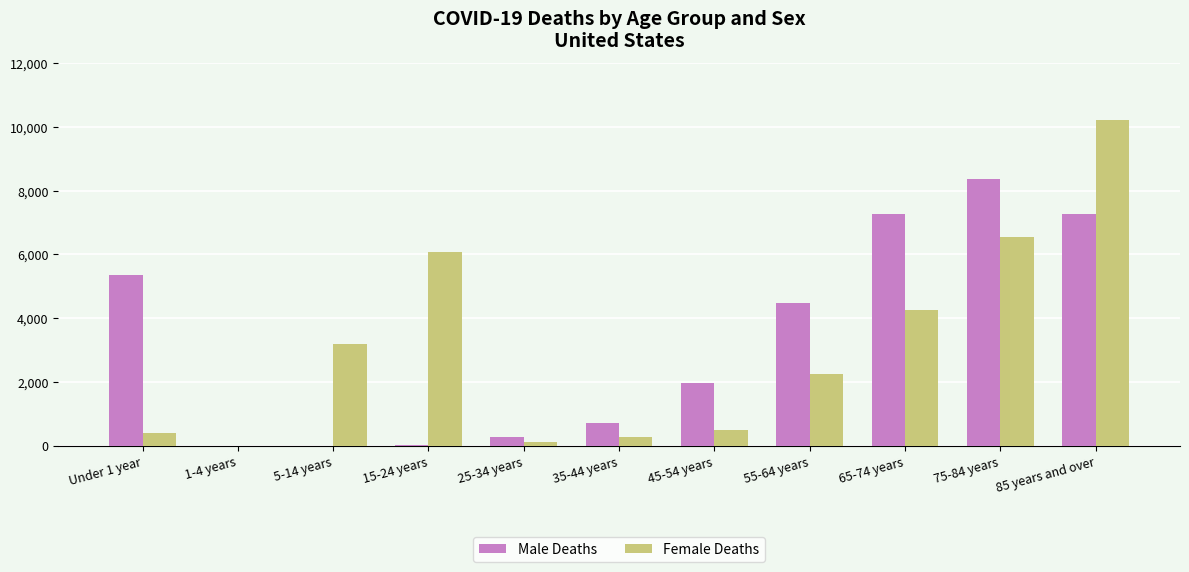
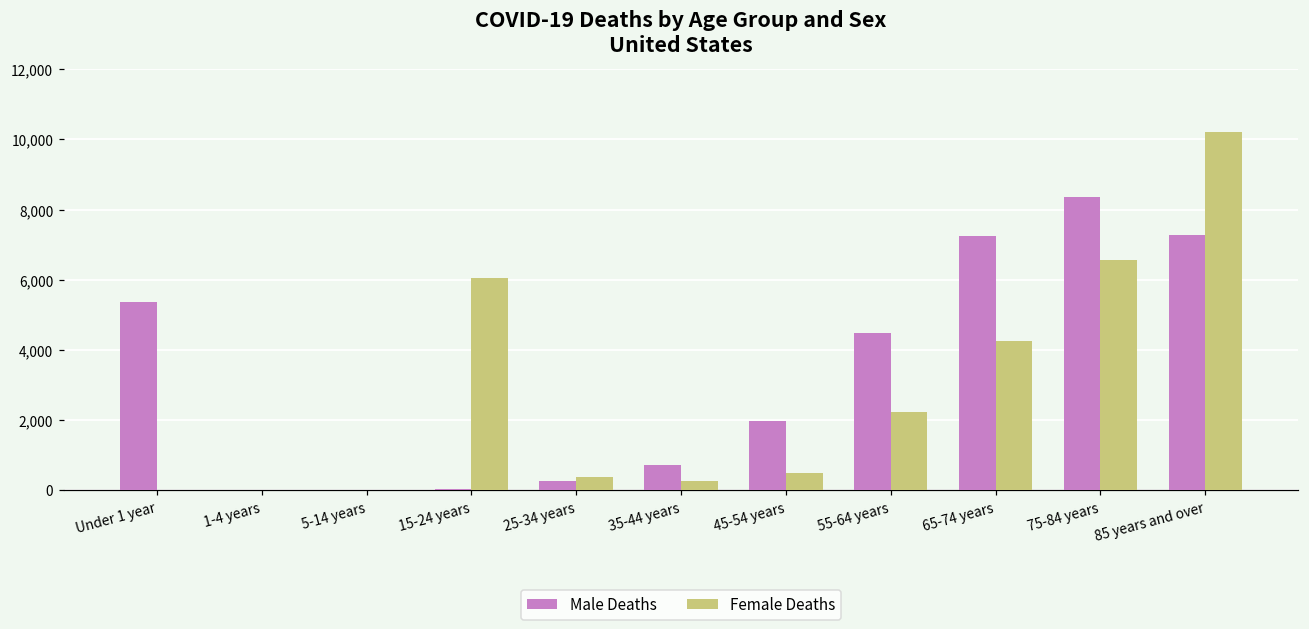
  {
    "Male Deaths": {
      "Under 1 year": "5,400",
      "25-34 years": "300",
      "35-44 years": "700",
      "45-54 years": "2,000",
      "55-64 years": "4,500",
      "65-74 years": "7,300",
      "75-84 years": "8,400",
      "85 years and over": "7,300"
    },
    "Female Deaths": {
-     "Under 1 year": "400",
-     "5-14 years": "3,200",
+     "Under 1 year": "0",
+     "5-14 years": "0",
      "15-24 years": "6,100",
-     "25-34 years": "100",
+     "25-34 years": "400",
      "35-44 years": "300",
      "45-54 years": "500",
      "55-64 years": "2,200",
      "65-74 years": "4,300",
      "75-84 years": "6,600",
      "85 years and over": "10,200"
    }
  }
